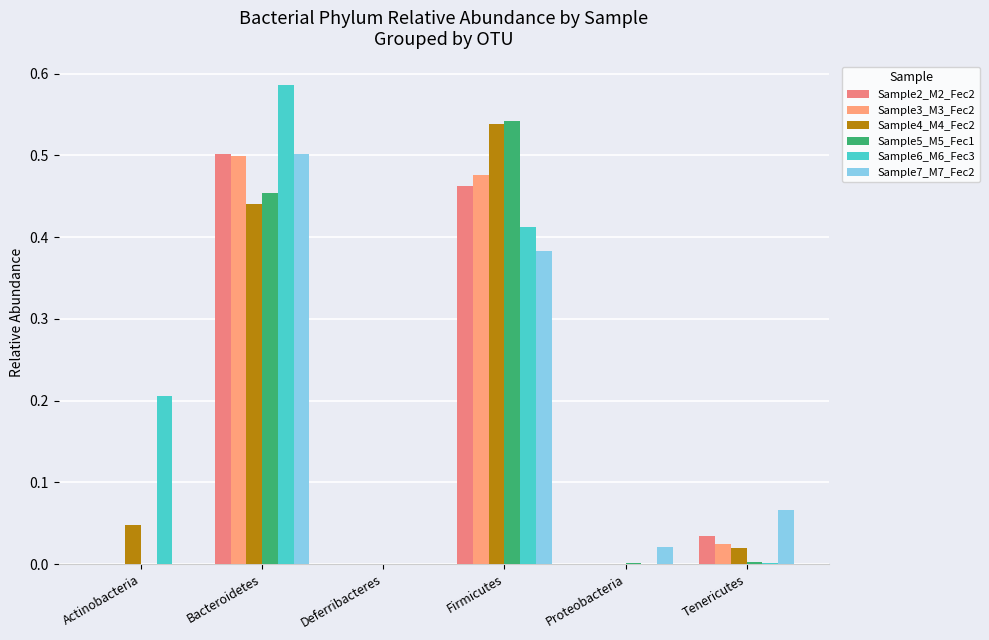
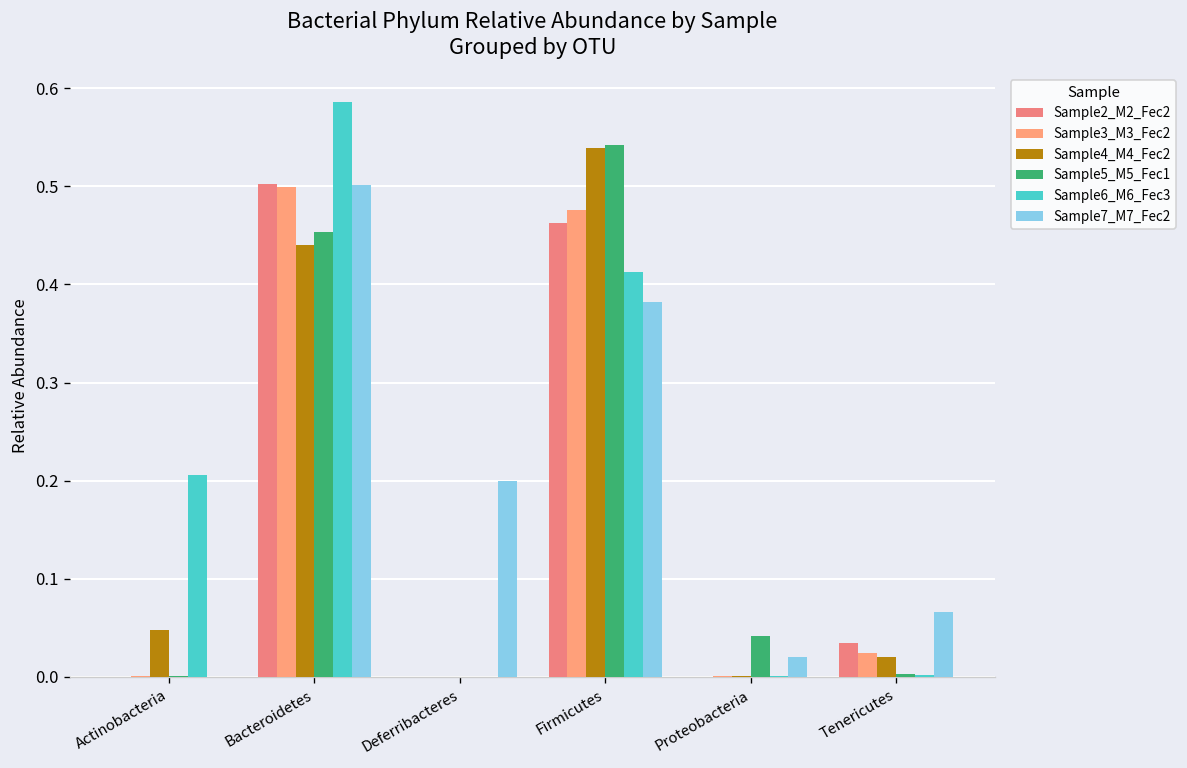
  {
    "Sample4_M4_Fec2": {
      "Actinobacteria": 0.05,
      "Bacteroidetes": 0.44,
      "Deferribacteres": 0.00,
      "Firmicutes": 0.54,
      "Tenericutes": 0.02
    },
    "Sample5_M5_Fec1": {
      "Bacteroidetes": 0.45,
      "Deferribacteres": 0.00,
      "Firmicutes": 0.54,
-     "Proteobacteria": 0.00
+     "Proteobacteria": 0.04
    },
    "Sample6_M6_Fec3": {
      "Actinobacteria": 0.21,
      "Bacteroidetes": 0.59,
      "Deferribacteres": 0.00,
      "Firmicutes": 0.41
    },
    "Sample7_M7_Fec2": {
      "Bacteroidetes": 0.5,
-     "Deferribacteres": 0.0,
+     "Deferribacteres": 0.2,
      "Firmicutes": 0.38,
      "Proteobacteria": 0.02,
      "Tenericutes": 0.07
    }
  }
